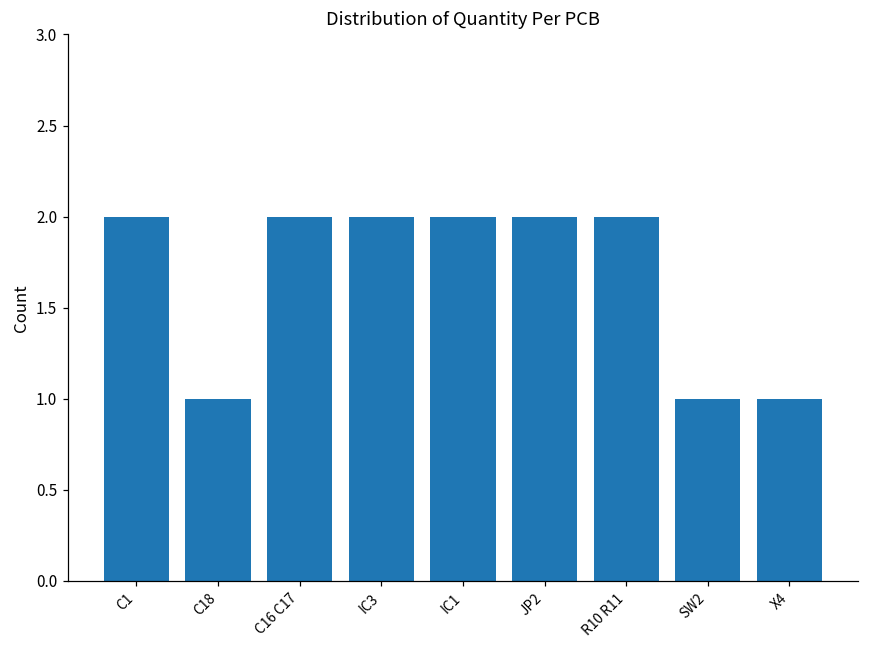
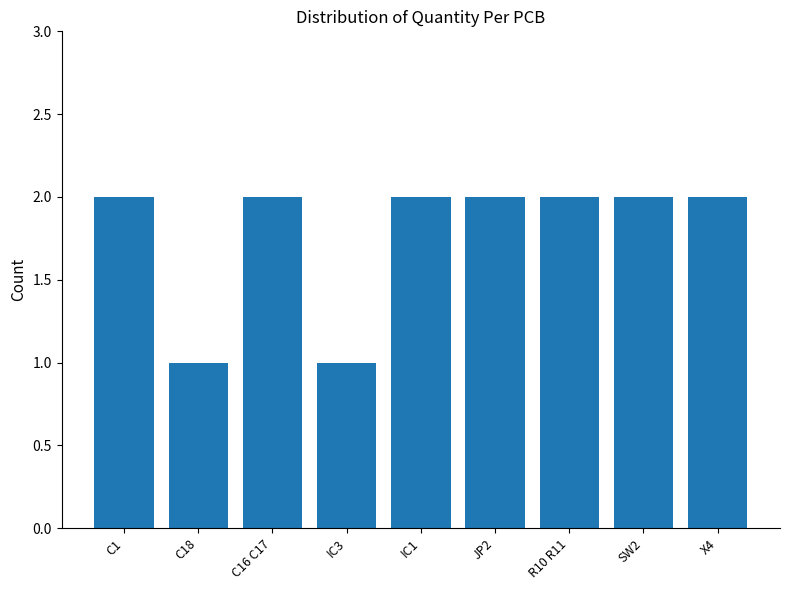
  {
    "C1": 2,
    "C18": 1,
    "C16 C17": 2,
-   "IC3": 2,
+   "IC3": 1,
    "IC1": 2,
    "JP2": 2,
    "R10 R11": 2,
-   "SW2": 1,
-   "X4": 1
+   "SW2": 2,
+   "X4": 2
  }
